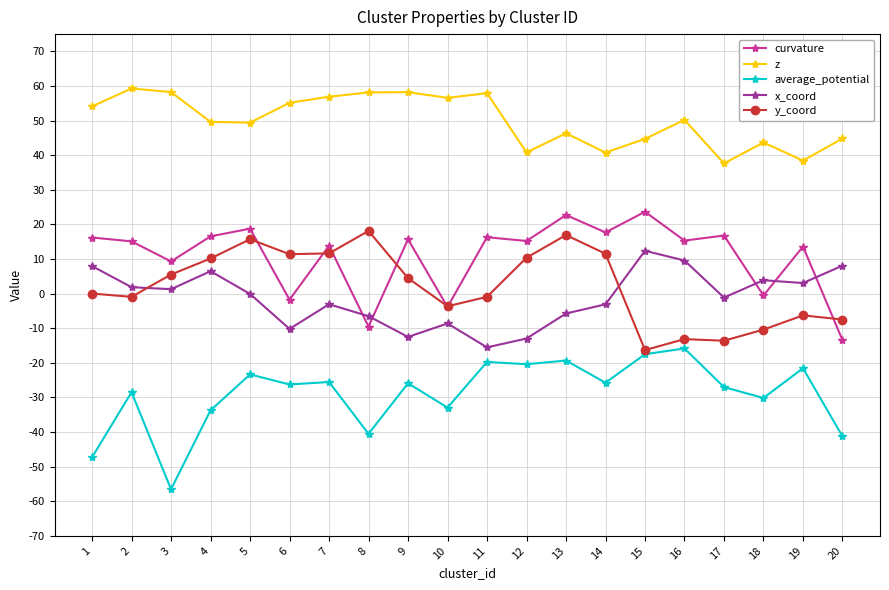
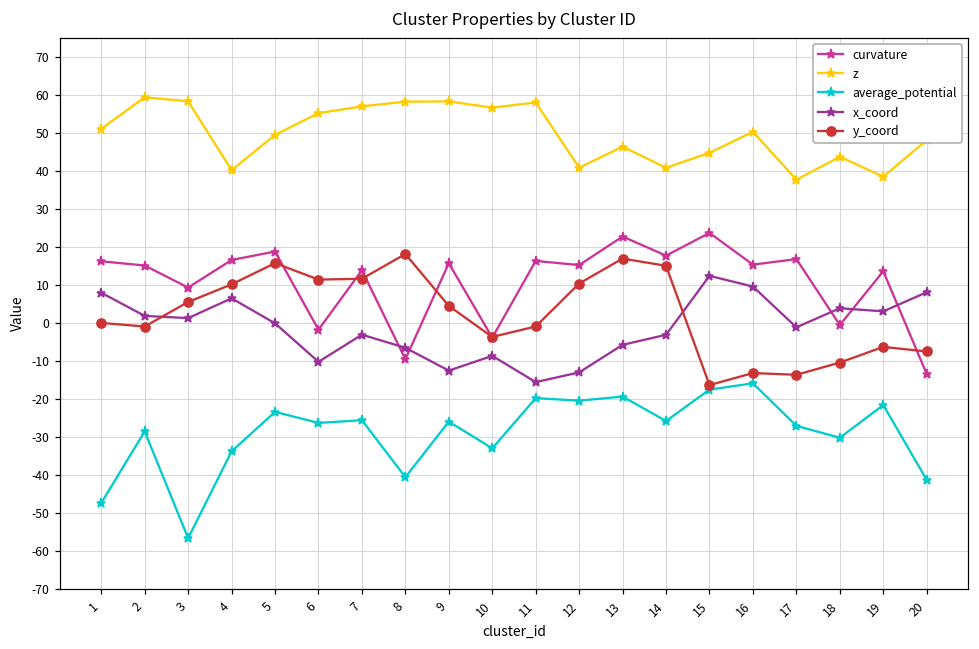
  {
    "z": {
-     "1": 54,
+     "1": 51,
      "2": 59,
      "3": 58,
-     "4": 50,
+     "4": 40,
      "5": 49,
      "6": 55,
      "7": 57,
      "8": 58,
      "9": 58,
      "10": 57,
      "11": 58,
      "12": 41,
      "13": 46,
      "14": 41,
      "15": 45,
      "16": 50,
      "17": 38,
      "18": 44,
      "19": 38,
-     "20": 45
+     "20": 48
    },
    "average_potential": {
      "1": -47,
      "2": -28,
      "3": -57,
      "4": -34,
      "5": -23,
      "6": -26,
      "7": -26,
      "8": -41,
      "9": -26,
      "10": -33,
      "11": -20,
      "12": -20,
      "13": -19,
      "14": -26,
      "15": -17,
      "16": -16,
      "17": -27,
      "18": -30,
      "19": -22,
      "20": -41
    },
    "y_coord": {
      "1": 0,
      "2": -1,
      "3": 6,
      "4": 10,
      "5": 16,
      "6": 11,
      "7": 12,
      "8": 18,
      "9": 4,
      "11": -1,
      "12": 10,
      "13": 17,
-     "14": 12,
+     "14": 15,
      "15": -16,
      "16": -13,
      "17": -14,
      "18": -10,
      "19": -6,
      "20": -7
    }
  }
